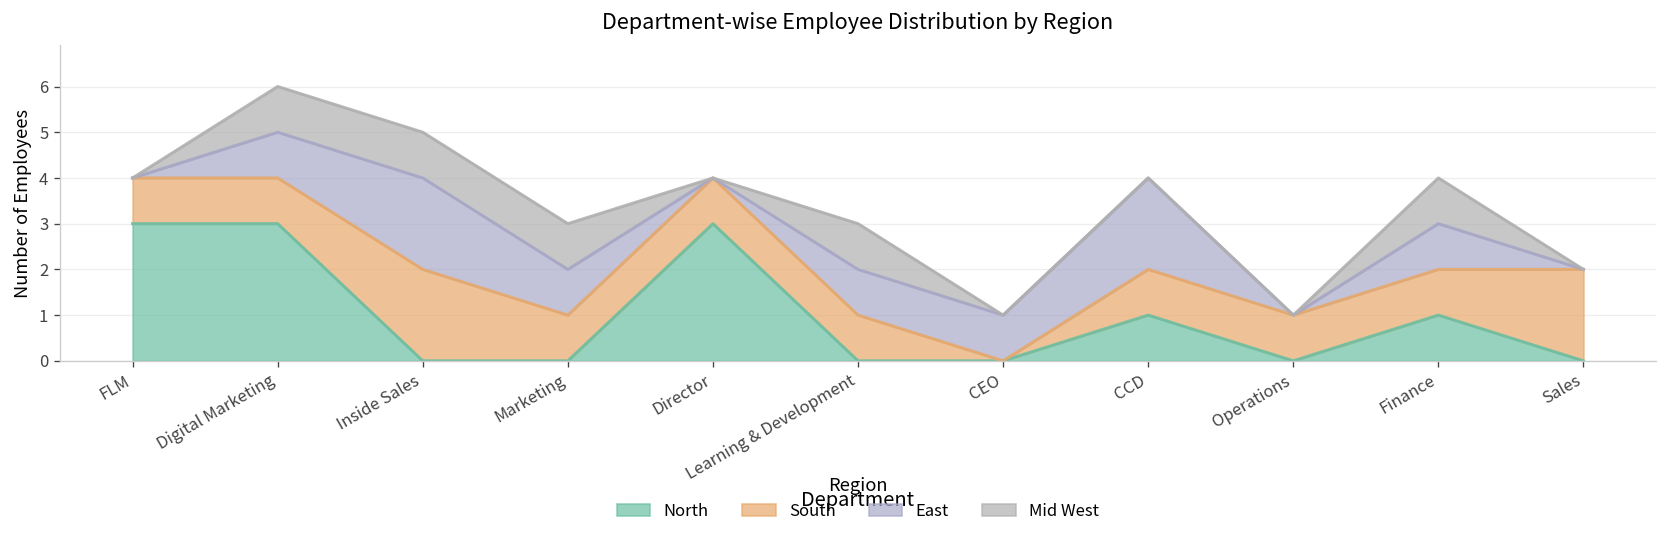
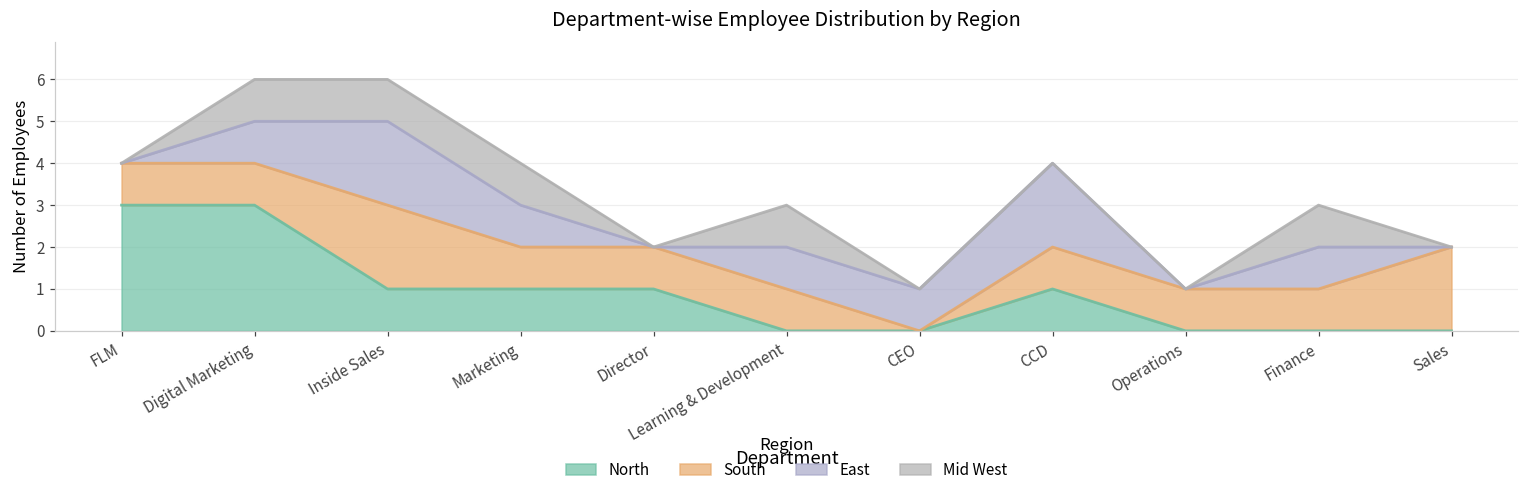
  {
    "North": {
      "FLM": 3,
      "Digital Marketing": 3,
-     "Inside Sales": 0,
-     "Marketing": 0,
-     "Director": 3,
+     "Inside Sales": 1,
+     "Marketing": 1,
+     "Director": 1,
      "Learning & Development": 0,
      "CCD": 1,
      "Operations": 0,
-     "Finance": 1,
+     "Finance": 0,
      "Sales": 0
    },
    "South": {
      "Digital Marketing": 1,
      "Inside Sales": 2,
      "Marketing": 1,
      "Learning & Development": 1,
      "CCD": 1,
      "Finance": 1
    }
  }
